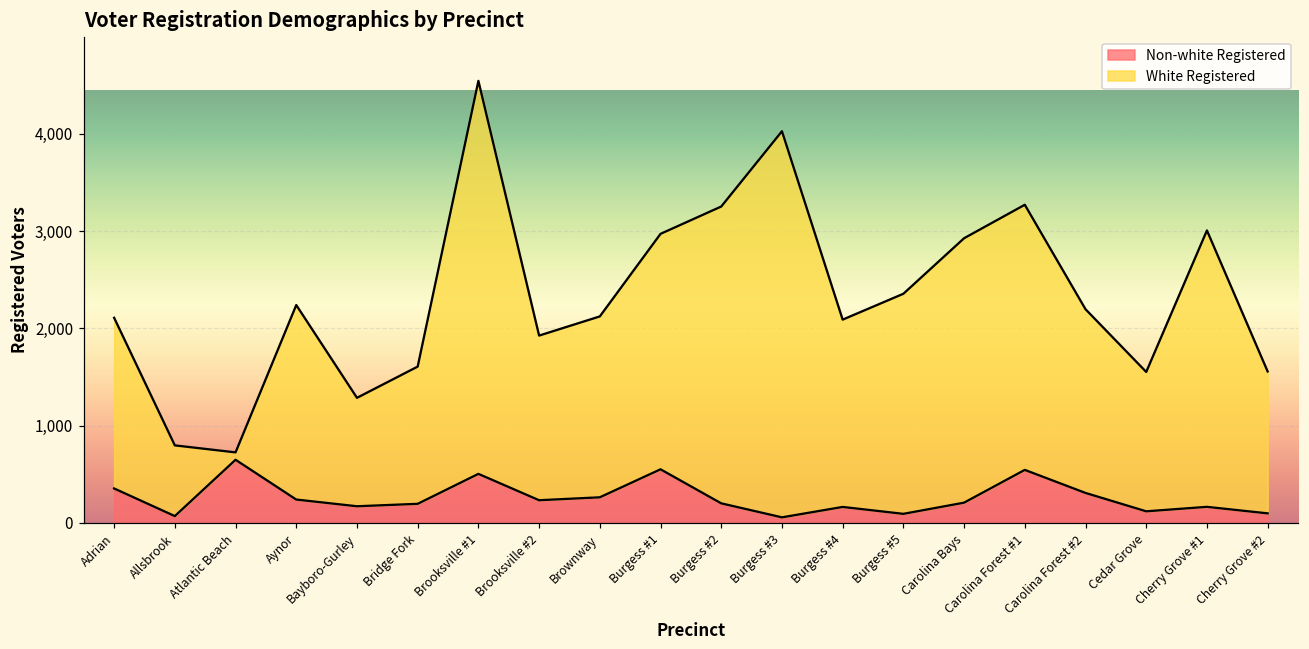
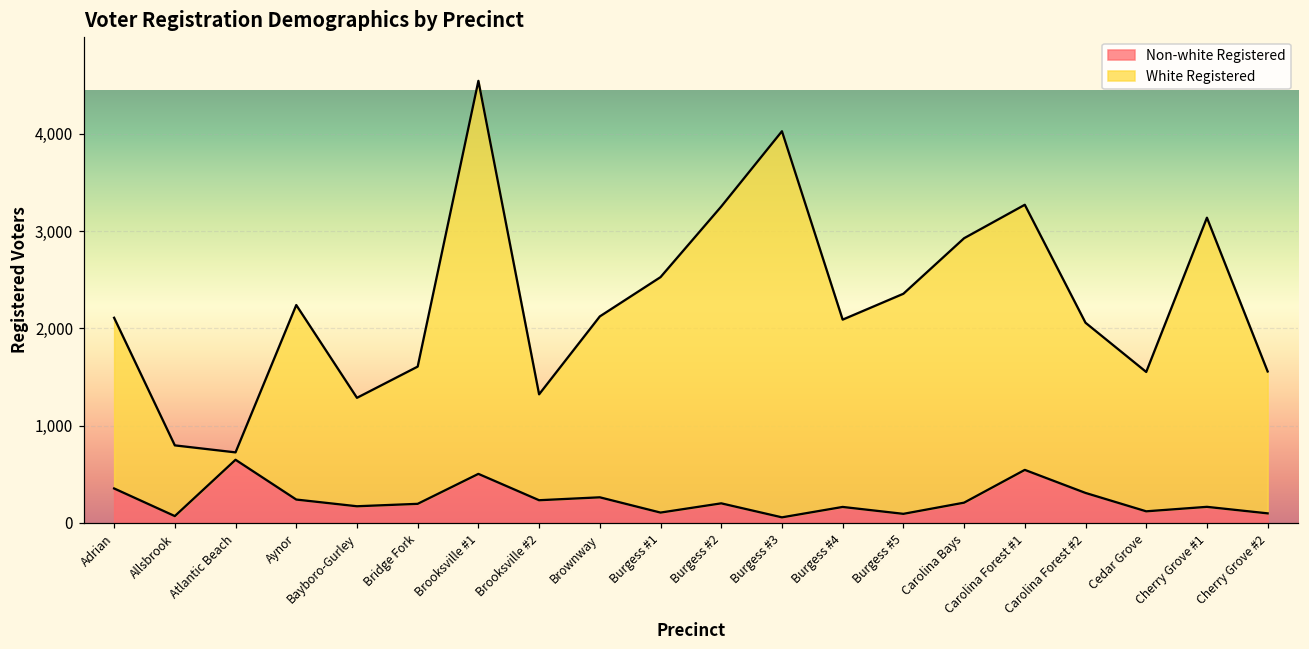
  {
    "Non-white Registered": {
      "Adrian": "400",
      "Allsbrook": "100",
      "Atlantic Beach": "600",
      "Aynor": "200",
      "Bayboro-Gurley": "200",
      "Bridge Fork": "200",
      "Brooksville #1": "500",
      "Brooksville #2": "200",
      "Brownway": "300",
-     "Burgess #1": "600",
+     "Burgess #1": "100",
      "Burgess #2": "200",
      "Burgess #3": "100",
      "Burgess #4": "200",
      "Burgess #5": "100",
      "Carolina Bays": "200",
      "Carolina Forest #1": "500",
      "Carolina Forest #2": "300",
      "Cedar Grove": "100",
      "Cherry Grove #1": "200",
      "Cherry Grove #2": "100"
    },
    "White Registered": {
      "Adrian": "1,800",
      "Allsbrook": "700",
      "Atlantic Beach": "100",
      "Aynor": "2,000",
      "Bayboro-Gurley": "1,100",
      "Bridge Fork": "1,400",
      "Brooksville #1": "4,000",
-     "Brooksville #2": "1,700",
+     "Brooksville #2": "1,100",
      "Brownway": "1,900",
      "Burgess #1": "2,400",
      "Burgess #2": "3,100",
      "Burgess #3": "4,000",
      "Burgess #4": "1,900",
      "Burgess #5": "2,300",
      "Carolina Bays": "2,700",
      "Carolina Forest #1": "2,700",
-     "Carolina Forest #2": "1,900",
+     "Carolina Forest #2": "1,800",
      "Cedar Grove": "1,400",
-     "Cherry Grove #1": "2,800",
+     "Cherry Grove #1": "3,000",
      "Cherry Grove #2": "1,500"
    }
  }
